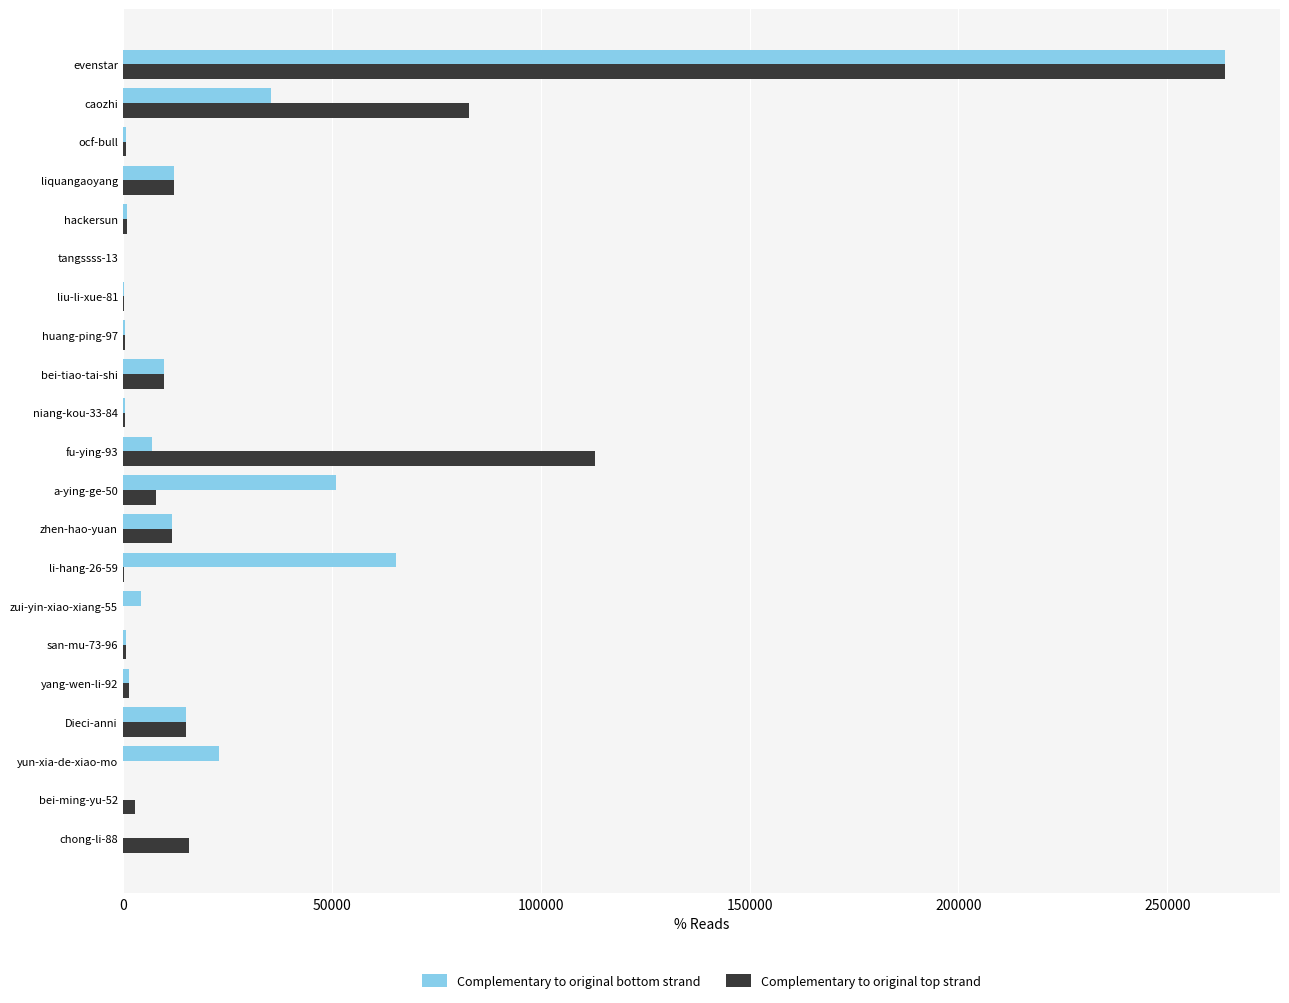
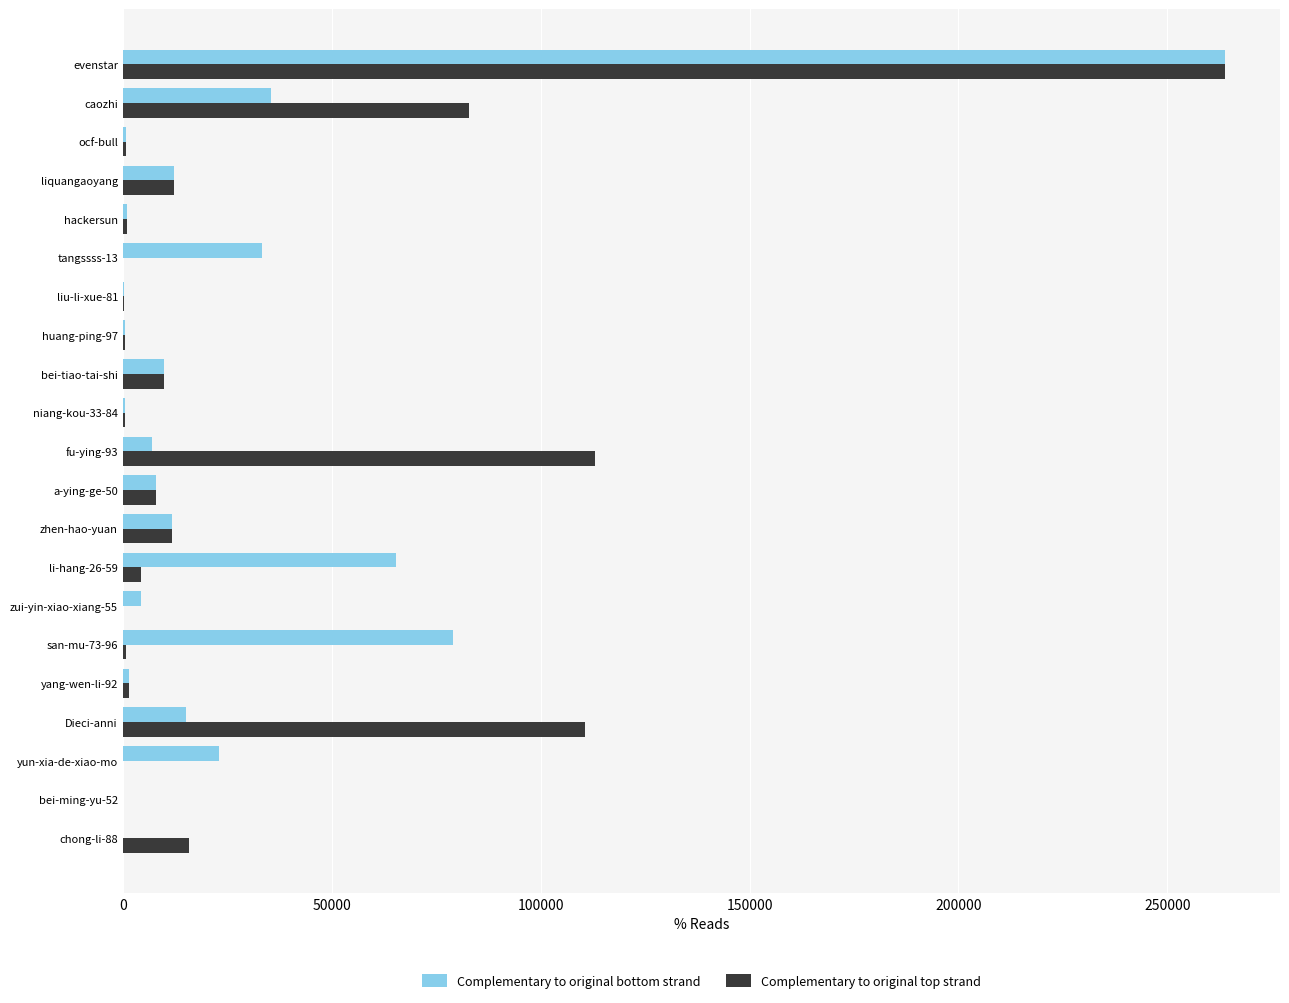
  {
    "Complementary to original bottom strand": {
      "evenstar": 264000,
      "caozhi": 36000,
      "ocf-bull": 1000,
      "liquangaoyang": 12000,
      "hackersun": 1000,
-     "tangssss-13": 0,
+     "tangssss-13": 33000,
      "bei-tiao-tai-shi": 10000,
      "fu-ying-93": 7000,
-     "a-ying-ge-50": 51000,
+     "a-ying-ge-50": 8000,
      "zhen-hao-yuan": 12000,
      "li-hang-26-59": 65000,
      "zui-yin-xiao-xiang-55": 4000,
-     "san-mu-73-96": 1000,
+     "san-mu-73-96": 79000,
      "yang-wen-li-92": 2000,
      "Dieci-anni": 15000,
      "yun-xia-de-xiao-mo": 23000
    },
    "Complementary to original top strand": {
      "evenstar": 264000,
      "caozhi": 83000,
      "ocf-bull": 1000,
      "liquangaoyang": 12000,
      "hackersun": 1000,
      "bei-tiao-tai-shi": 10000,
      "fu-ying-93": 113000,
      "a-ying-ge-50": 8000,
      "zhen-hao-yuan": 12000,
-     "li-hang-26-59": 0,
+     "li-hang-26-59": 4000,
      "san-mu-73-96": 1000,
      "yang-wen-li-92": 2000,
-     "Dieci-anni": 15000,
-     "bei-ming-yu-52": 3000,
+     "Dieci-anni": 111000,
+     "bei-ming-yu-52": 0,
      "chong-li-88": 16000
    }
  }
